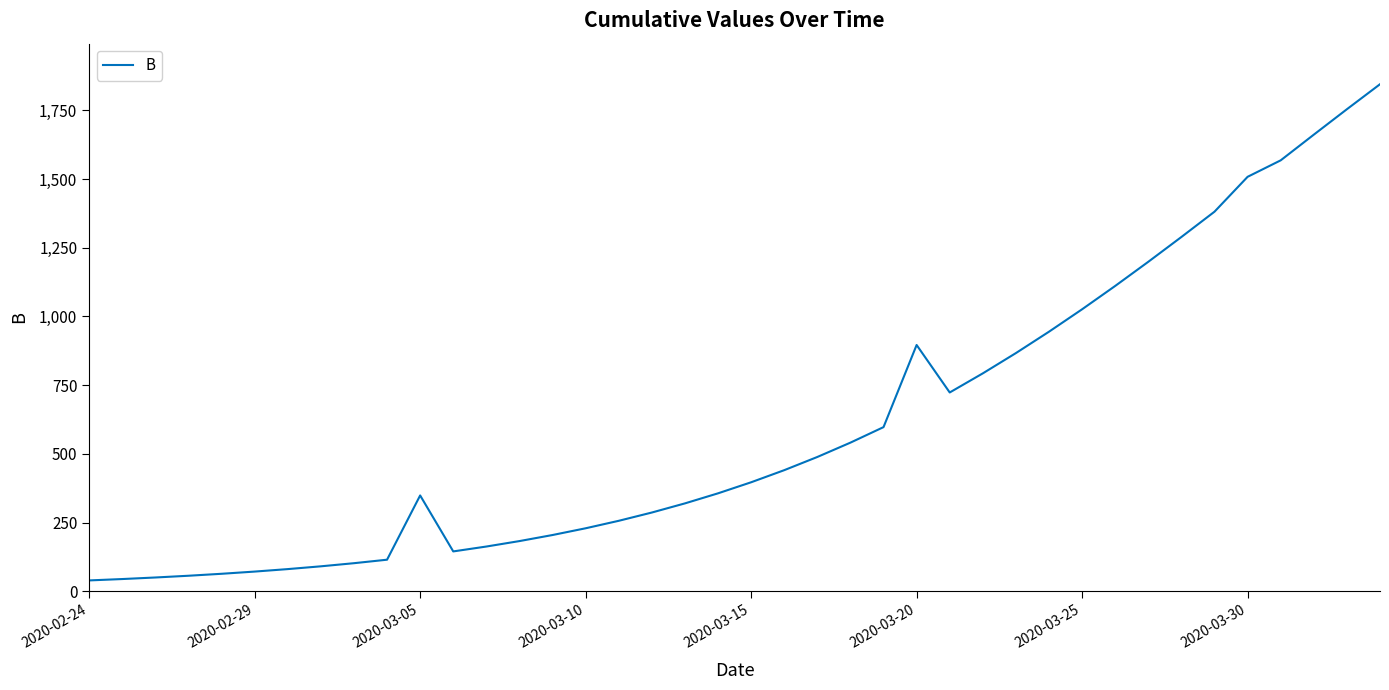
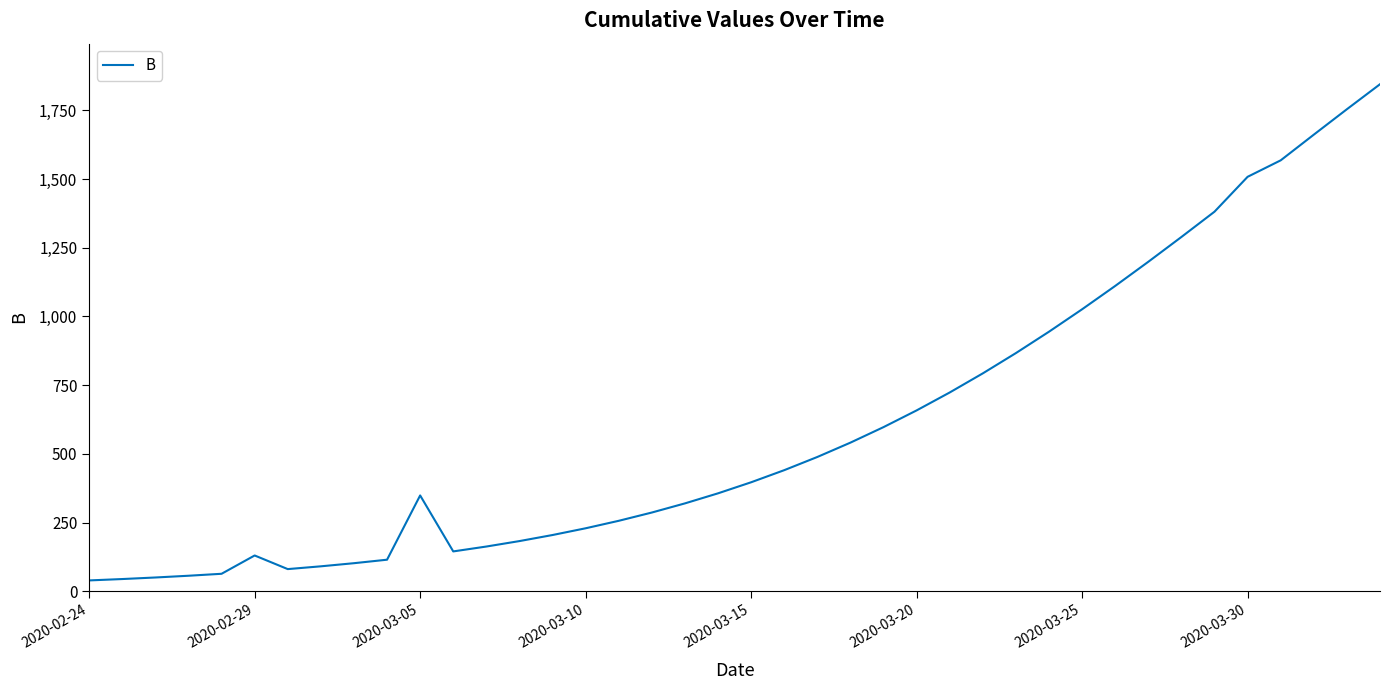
  {
    "2020-02-24": "40",
-   "2020-02-29": "70",
+   "2020-02-29": "130",
    "2020-03-05": "350",
    "2020-03-10": "230",
    "2020-03-15": "400",
-   "2020-03-20": "900",
+   "2020-03-20": "660",
    "2020-03-25": "1,030",
    "2020-03-30": "1,510"
  }
